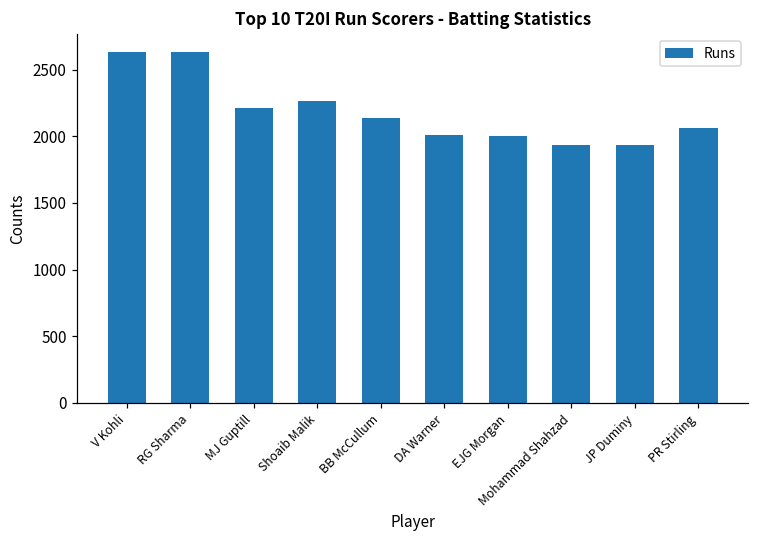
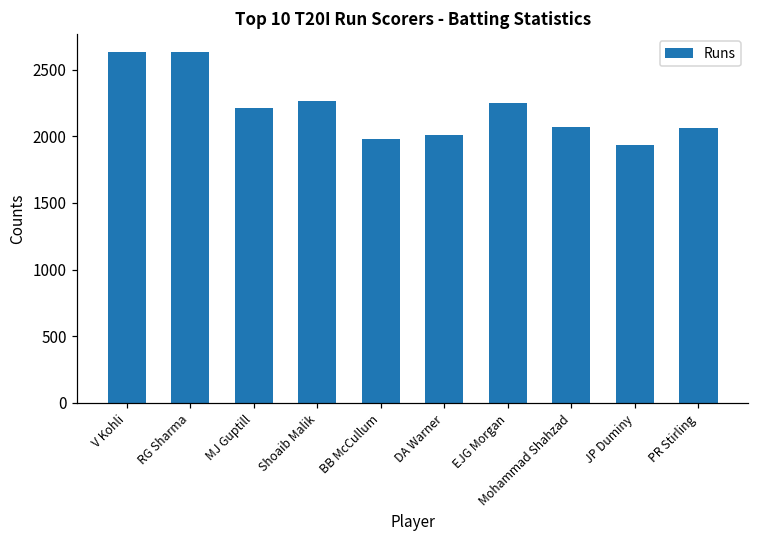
  {
    "V Kohli": 2630,
    "RG Sharma": 2630,
    "MJ Guptill": 2210,
    "Shoaib Malik": 2260,
-   "BB McCullum": 2140,
+   "BB McCullum": 1980,
    "DA Warner": 2010,
-   "EJG Morgan": 2000,
-   "Mohammad Shahzad": 1940,
+   "EJG Morgan": 2250,
+   "Mohammad Shahzad": 2070,
    "JP Duminy": 1930,
    "PR Stirling": 2070
  }
